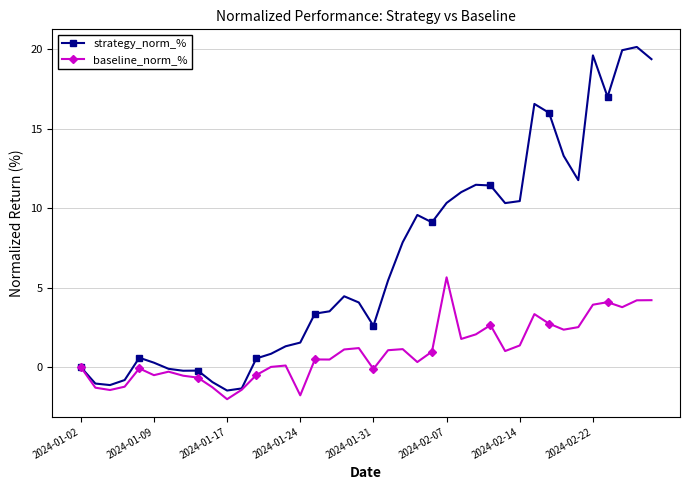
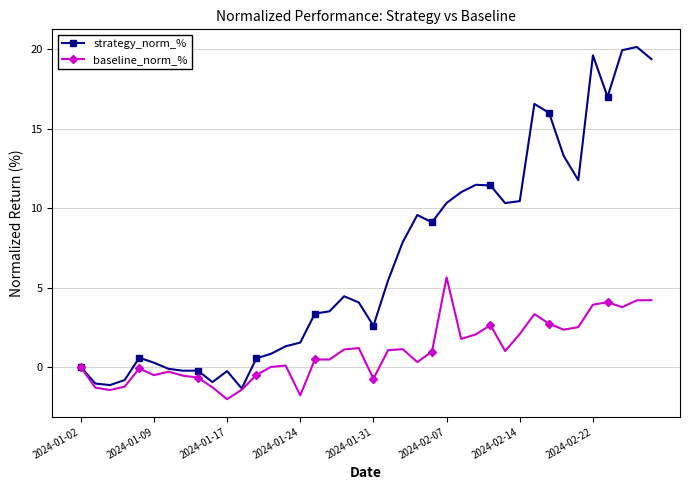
  {
    "strategy_norm_%": {
      "2024-01-09": 0.3,
-     "2024-01-17": -1.5,
+     "2024-01-17": -0.3,
      "2024-01-24": 1.5,
      "2024-01-31": 2.6,
      "2024-02-07": 10.3,
      "2024-02-14": 10.4,
      "2024-02-22": 19.6
    },
    "baseline_norm_%": {
      "2024-01-09": -0.5,
      "2024-01-17": -2.0,
      "2024-01-24": -1.8,
-     "2024-01-31": -0.1,
+     "2024-01-31": -0.7,
      "2024-02-07": 5.6,
-     "2024-02-14": 1.4,
+     "2024-02-14": 2.1,
      "2024-02-22": 3.9
    }
  }
